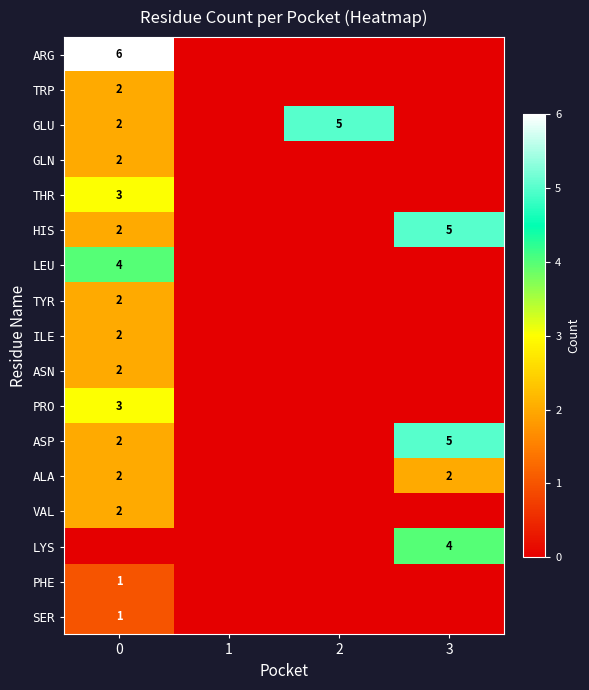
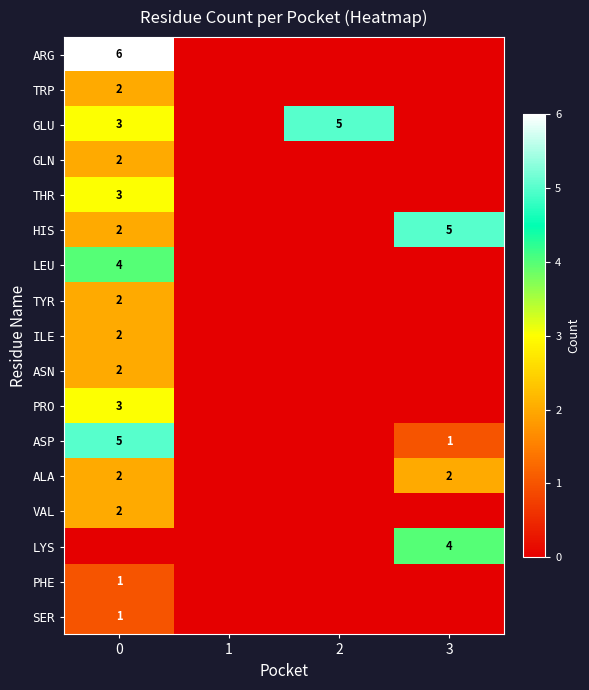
  {
    "ARG": {
      "0": 6
    },
    "TRP": {
      "0": 2
    },
    "GLU": {
-     "0": 2,
+     "0": 3,
      "2": 5
    },
    "GLN": {
      "0": 2
    },
    "THR": {
      "0": 3
    },
    "HIS": {
      "0": 2,
      "3": 5
    },
    "LEU": {
      "0": 4
    },
    "TYR": {
      "0": 2
    },
    "ILE": {
      "0": 2
    },
    "ASN": {
      "0": 2
    },
    "PRO": {
      "0": 3
    },
    "ASP": {
-     "0": 2,
-     "3": 5
+     "0": 5,
+     "3": 1
    },
    "ALA": {
      "0": 2,
      "3": 2
    },
    "VAL": {
      "0": 2
    },
    "LYS": {
      "3": 4
    },
    "PHE": {
      "0": 1
    },
    "SER": {
      "0": 1
    }
  }
